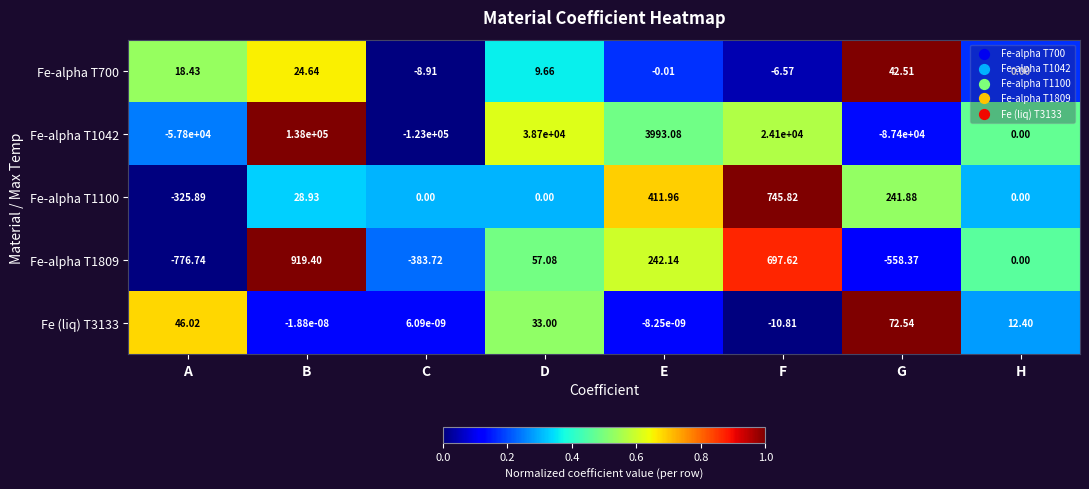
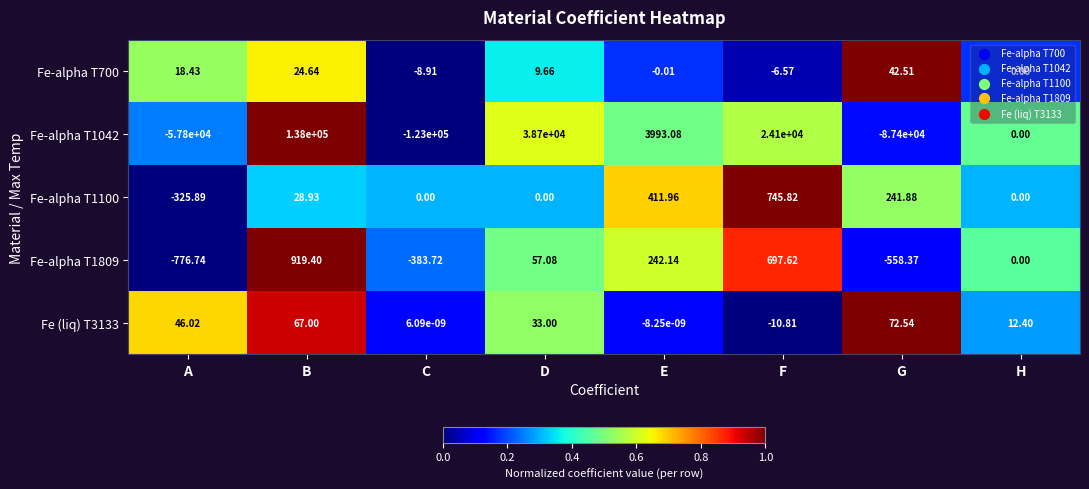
  {
    "Fe-alpha T700": {
      "A": "18.43",
      "B": "24.64",
      "C": "-8.91",
      "D": "9.66",
      "E": "-0.01",
      "F": "-6.57",
      "G": "42.51"
    },
    "Fe-alpha T1042": {
      "A": "-5.78e+04",
      "B": "1.38e+05",
      "C": "-1.23e+05",
      "D": "3.87e+04",
      "E": "3993.08",
      "F": "2.41e+04",
      "G": "-8.74e+04",
      "H": "0.00"
    },
    "Fe-alpha T1100": {
      "A": "-325.89",
      "B": "28.93",
      "C": "0.00",
      "D": "0.00",
      "E": "411.96",
      "F": "745.82",
      "G": "241.88",
      "H": "0.00"
    },
    "Fe-alpha T1809": {
      "A": "-776.74",
      "B": "919.40",
      "C": "-383.72",
      "D": "57.08",
      "E": "242.14",
      "F": "697.62",
      "G": "-558.37",
      "H": "0.00"
    },
    "Fe (liq) T3133": {
      "A": "46.02",
-     "B": "-1.88e-08",
+     "B": "67.00",
      "C": "6.09e-09",
      "D": "33.00",
      "E": "-8.25e-09",
      "F": "-10.81",
      "G": "72.54",
      "H": "12.40"
    }
  }
